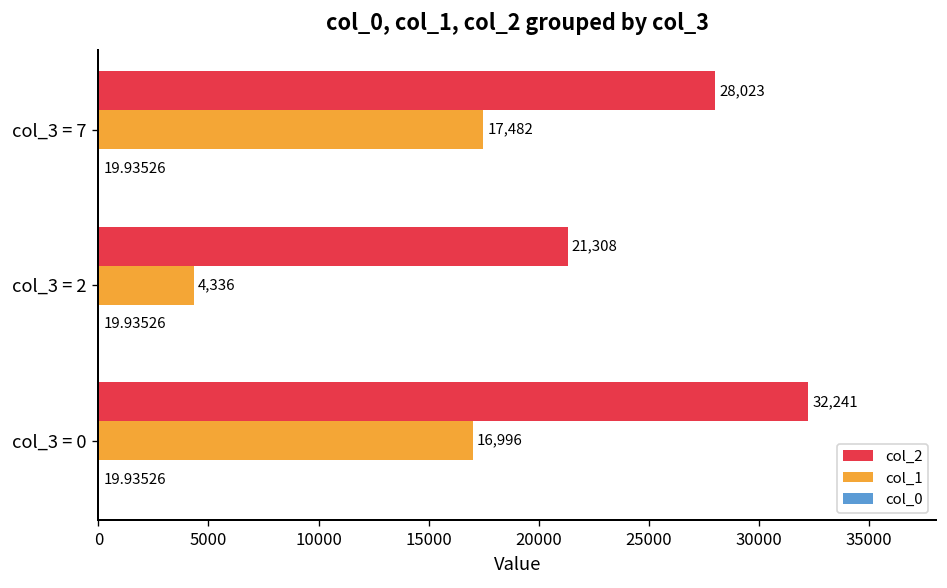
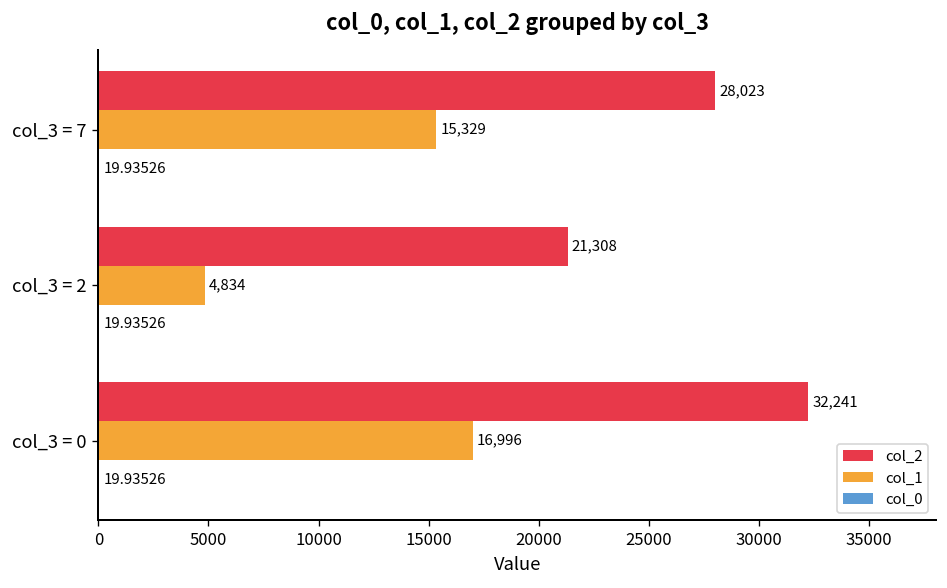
  {
    "col_2": {
      "col_3 = 7": "28,023",
      "col_3 = 2": "21,308",
      "col_3 = 0": "32,241"
    },
    "col_1": {
-     "col_3 = 7": "17,482",
-     "col_3 = 2": "4,336",
+     "col_3 = 7": "15,329",
+     "col_3 = 2": "4,834",
      "col_3 = 0": "16,996"
    },
    "col_0": {
      "col_3 = 7": "19.93526",
      "col_3 = 2": "19.93526",
      "col_3 = 0": "19.93526"
    }
  }
